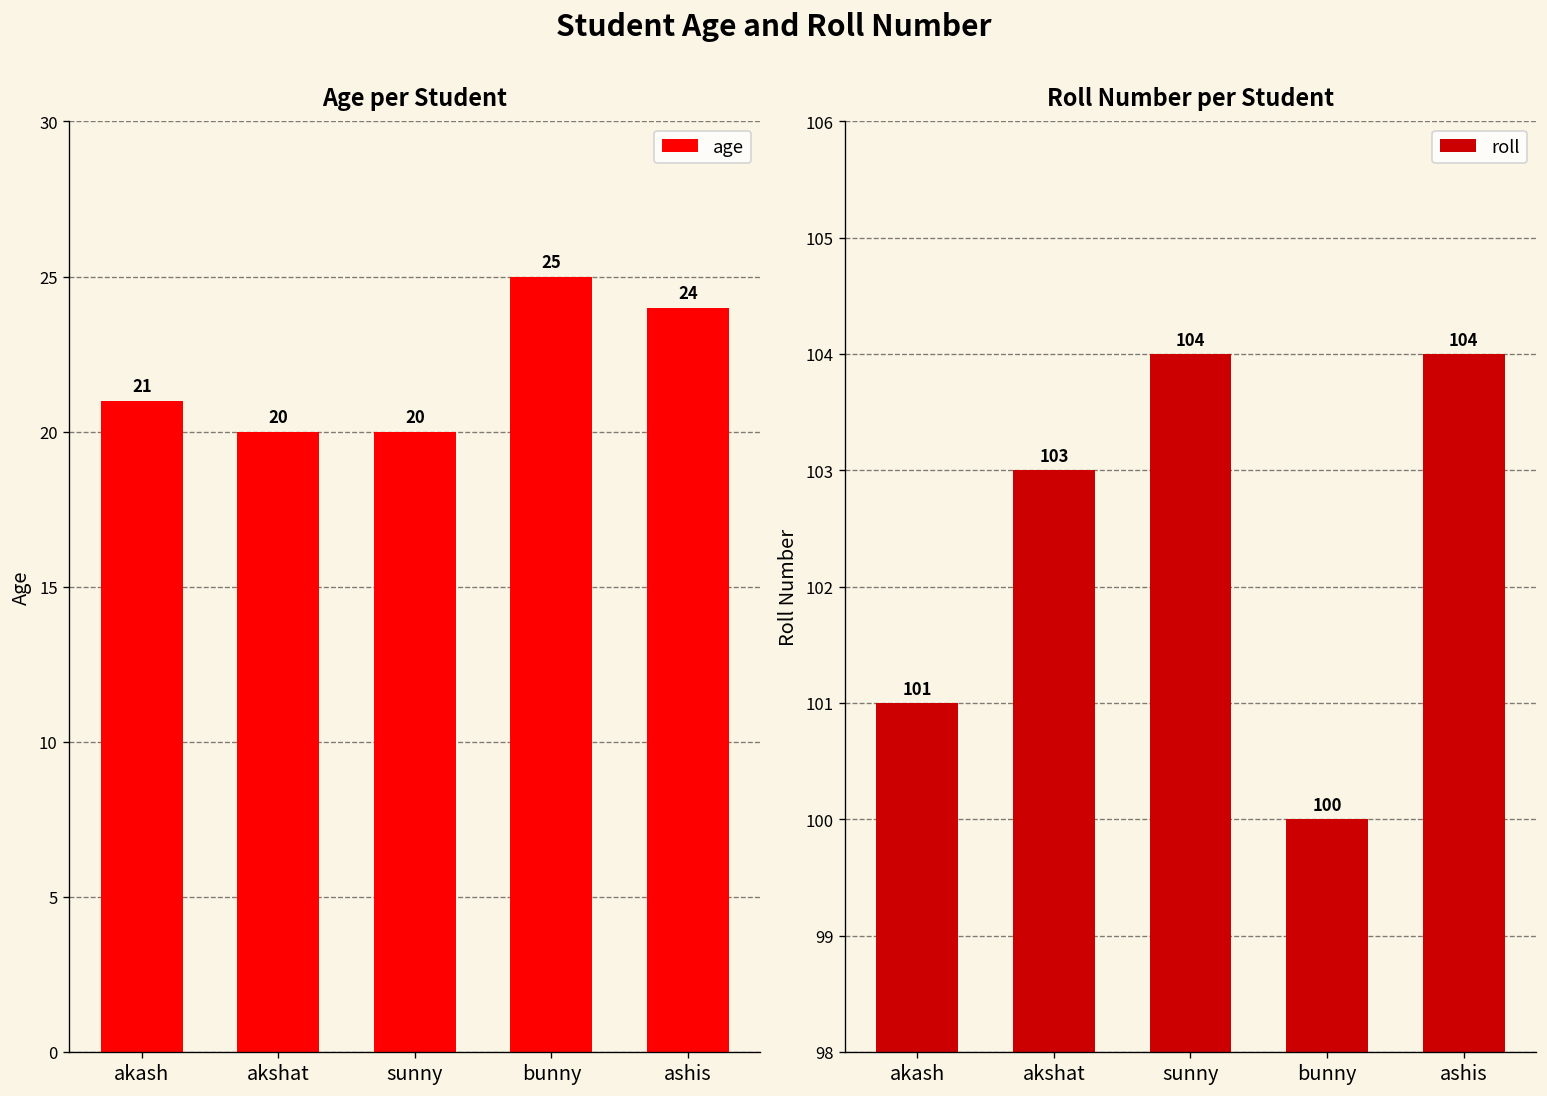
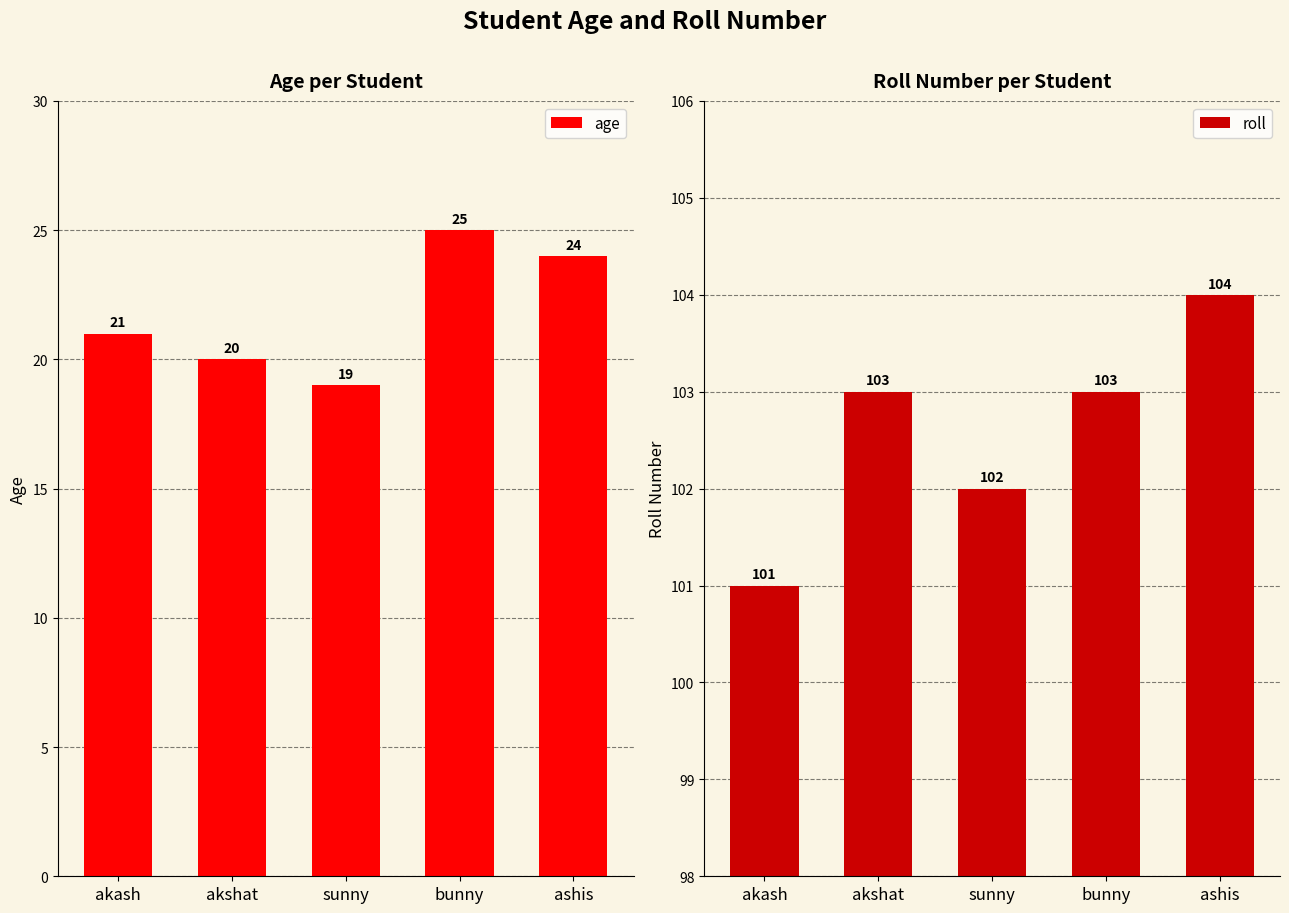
  {
    "Age per Student": {
      "akash": 21,
      "akshat": 20,
-     "sunny": 20,
+     "sunny": 19,
      "bunny": 25,
      "ashis": 24
    },
    "Roll Number per Student": {
      "akash": 101,
      "akshat": 103,
-     "sunny": 104,
-     "bunny": 100,
+     "sunny": 102,
+     "bunny": 103,
      "ashis": 104
    }
  }
